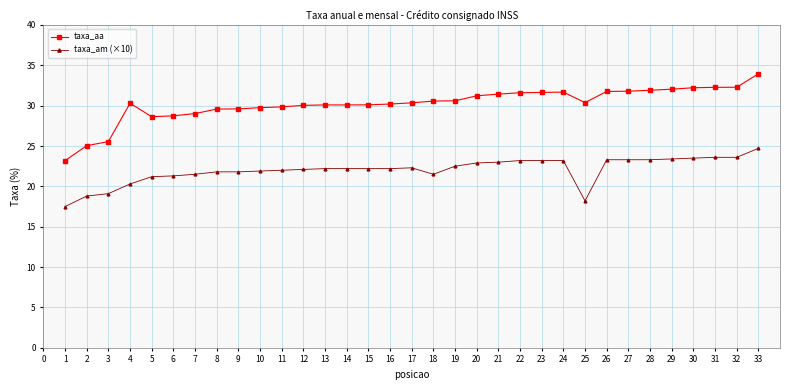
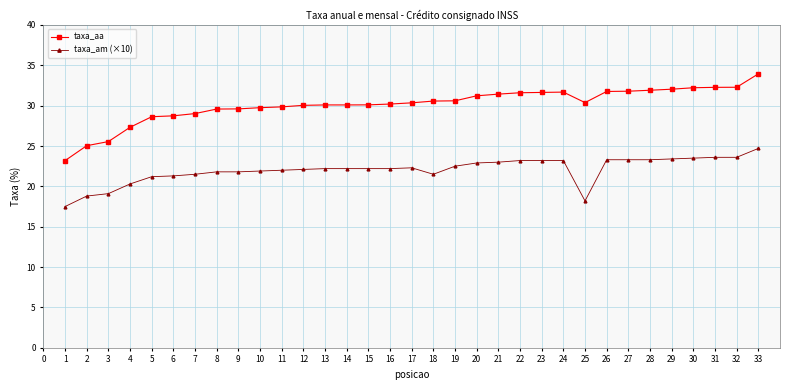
  {
    "taxa_aa": {
      "1": 23,
      "2": 25,
      "3": 26,
-     "4": 30,
+     "4": 27,
      "5": 29,
      "6": 29,
      "7": 29,
      "8": 30,
      "9": 30,
      "10": 30,
      "11": 30,
      "12": 30,
      "13": 30,
      "14": 30,
      "15": 30,
      "16": 30,
      "17": 30,
      "18": 31,
      "19": 31,
      "20": 31,
      "21": 31,
      "22": 32,
      "23": 32,
      "24": 32,
      "25": 30,
      "26": 32,
      "27": 32,
      "28": 32,
      "29": 32,
      "30": 32,
      "31": 32,
      "32": 32,
      "33": 34
    },
    "taxa_am (×10)": {
      "1": 18,
      "2": 19,
      "3": 19,
      "4": 20,
      "5": 21,
      "6": 21,
      "7": 22,
      "8": 22,
      "9": 22,
      "10": 22,
      "11": 22,
      "12": 22,
      "13": 22,
      "14": 22,
      "15": 22,
      "16": 22,
      "17": 22,
      "18": 22,
      "19": 23,
      "20": 23,
      "21": 23,
      "22": 23,
      "23": 23,
      "24": 23,
      "25": 18,
      "26": 23,
      "27": 23,
      "28": 23,
      "29": 23,
      "30": 24,
      "31": 24,
      "32": 24,
      "33": 25
    }
  }
